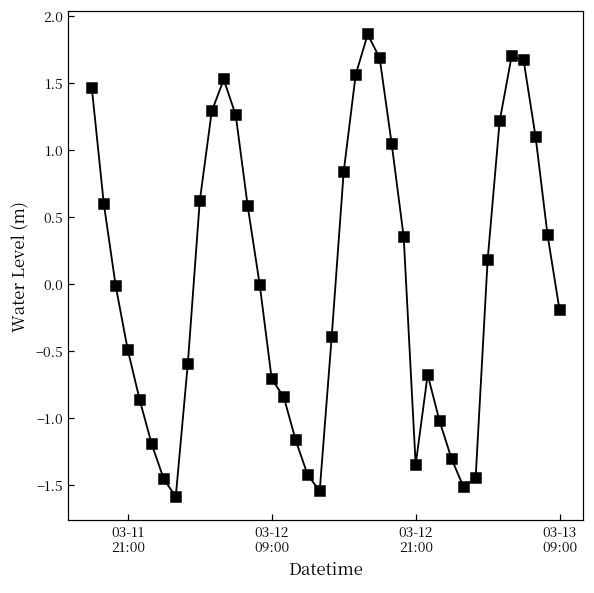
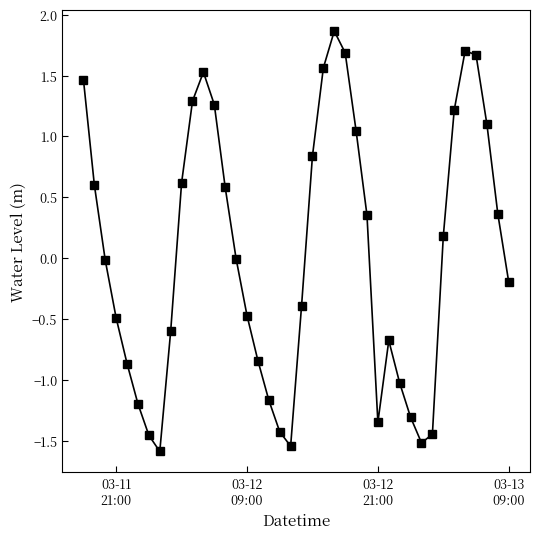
  {
    "03-11 21:00": -0.49,
-   "03-12 09:00": -0.71,
+   "03-12 09:00": -0.47,
    "03-12 21:00": -1.35,
    "03-13 09:00": -0.20
  }
